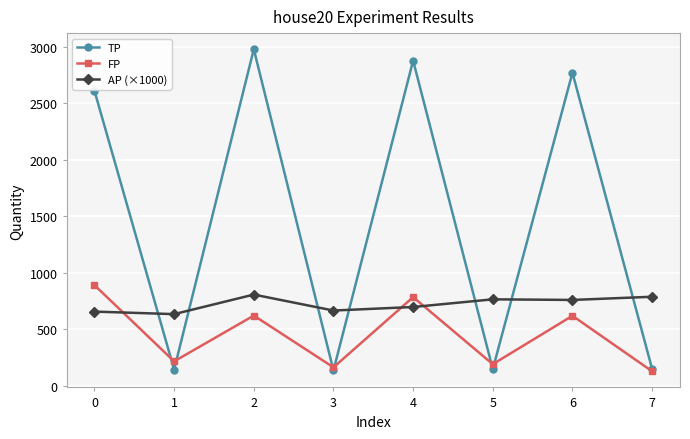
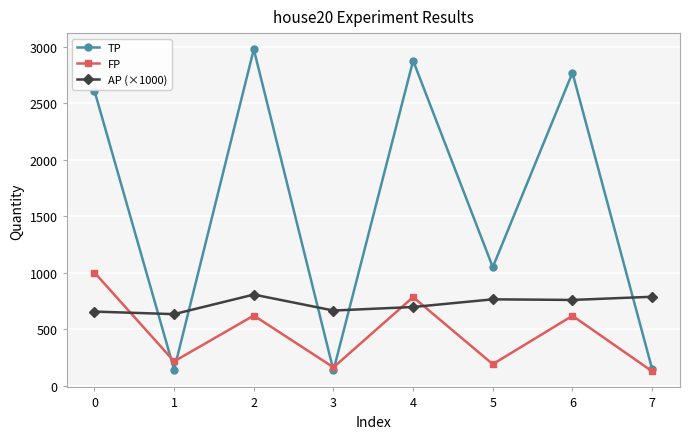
  {
    "TP": {
      "0": 2610,
      "1": 140,
      "2": 2980,
      "3": 140,
      "4": 2880,
-     "5": 150,
+     "5": 1050,
      "6": 2770
    },
    "FP": {
-     "0": 890,
+     "0": 1000,
      "1": 220,
      "2": 620,
      "3": 160,
      "4": 790,
      "5": 190,
      "6": 620
    },
    "AP (×1000)": {
      "0": 660,
      "1": 630,
      "2": 810,
      "3": 670,
      "4": 700,
      "5": 770,
      "6": 760,
      "7": 790
    }
  }
